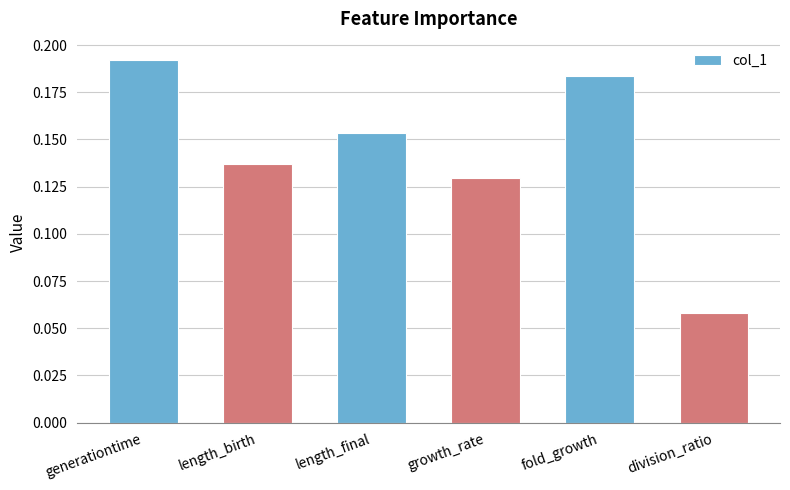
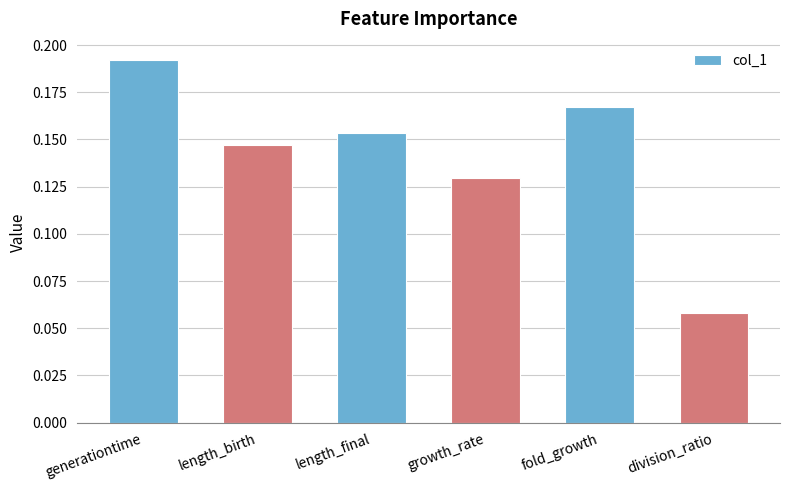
  {
    "generationtime": 0.192,
-   "length_birth": 0.137,
+   "length_birth": 0.147,
    "length_final": 0.154,
    "growth_rate": 0.129,
-   "fold_growth": 0.184,
+   "fold_growth": 0.167,
    "division_ratio": 0.058
  }
